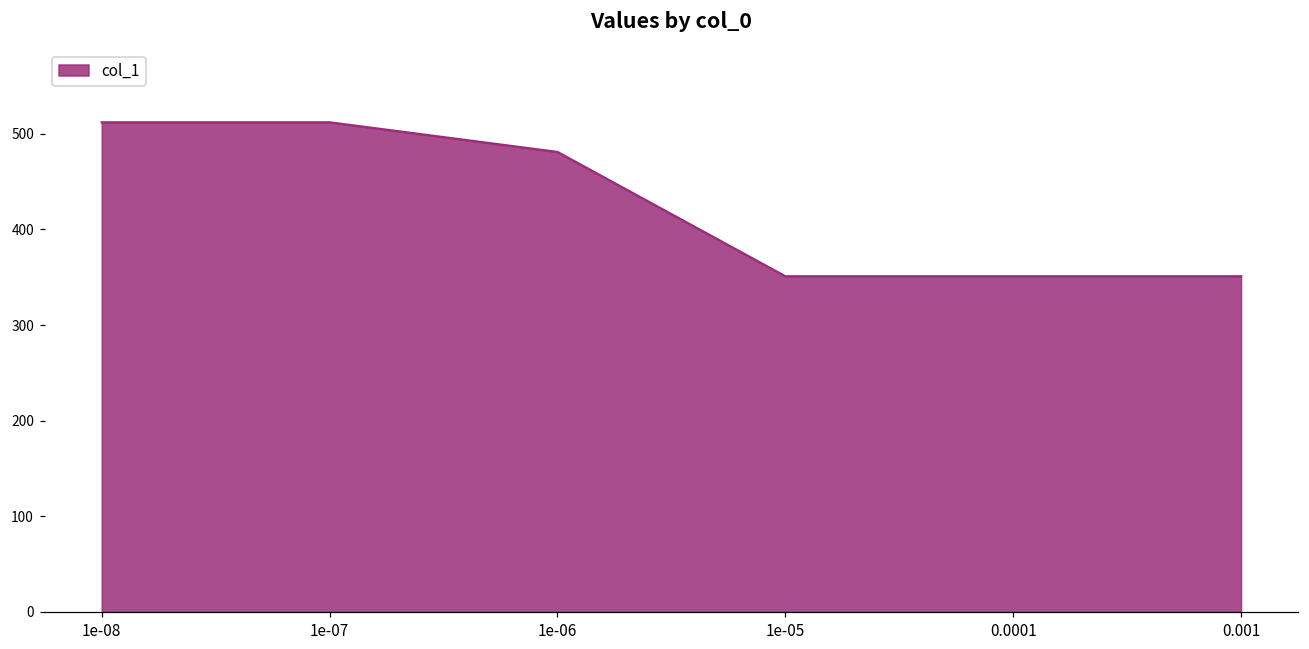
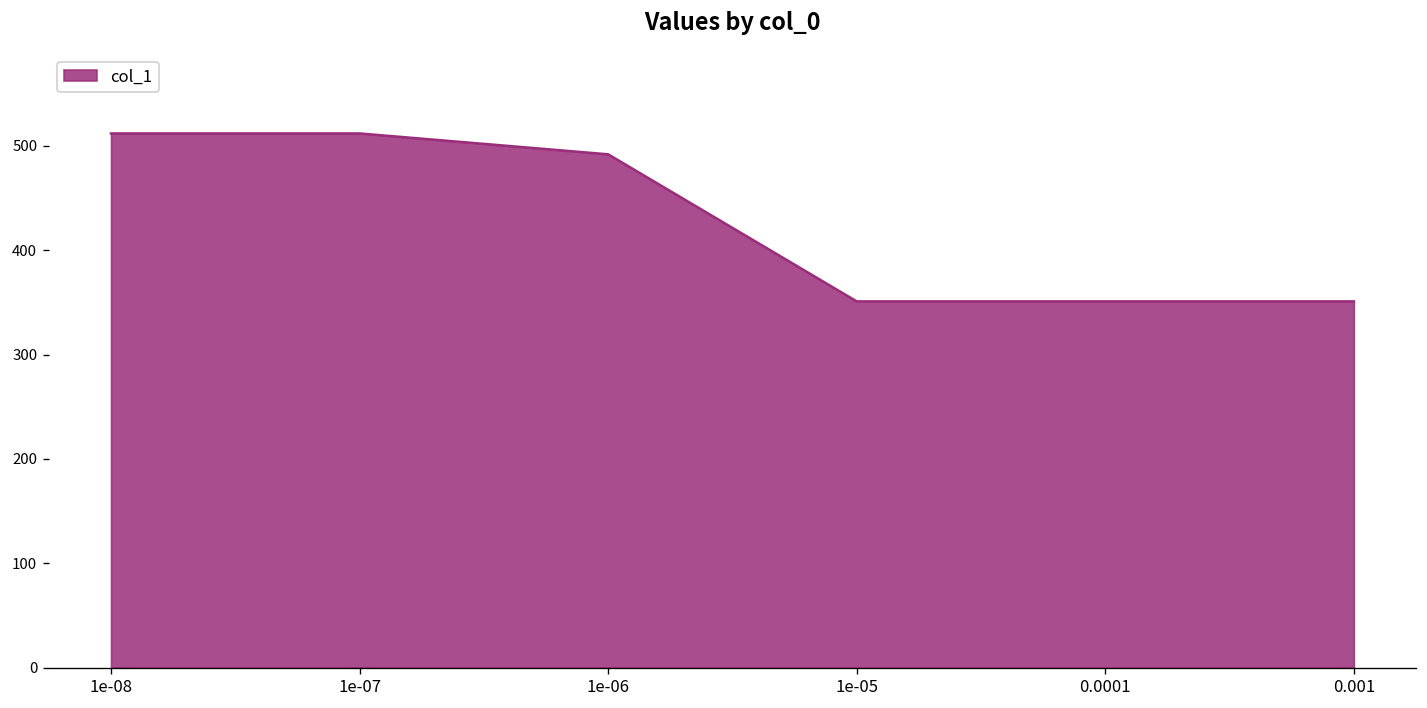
  {
    "1e-08": 510,
    "1e-07": 510,
-   "1e-06": 480,
+   "1e-06": 490,
    "1e-05": 350,
    "0.0001": 350,
    "0.001": 350
  }
